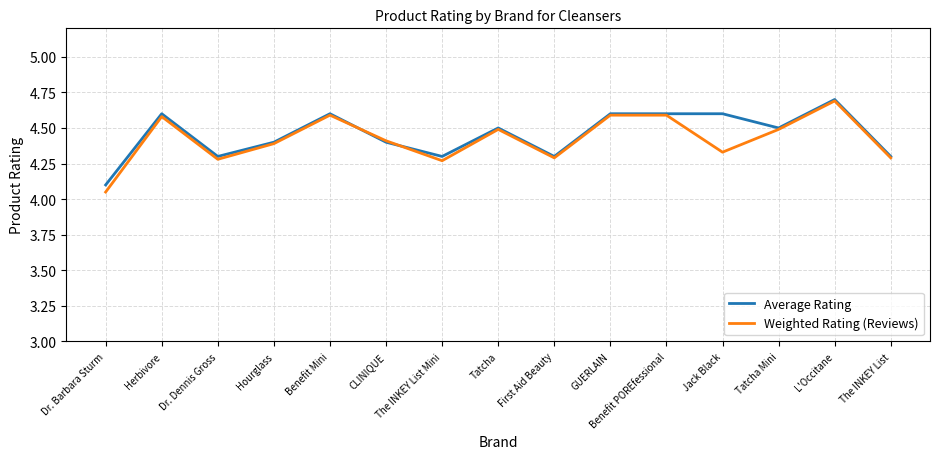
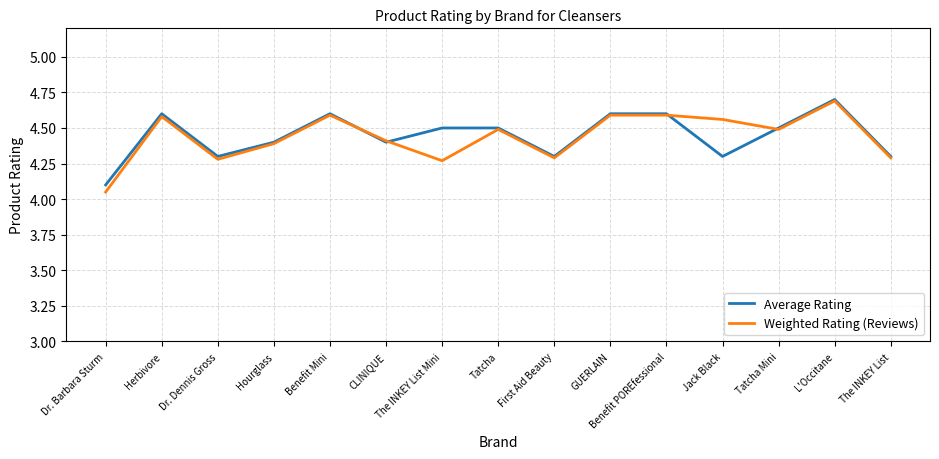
  {
    "Average Rating": {
      "Dr. Barbara Sturm": 4.1,
      "Herbivore": 4.6,
      "Dr. Dennis Gross": 4.3,
-     "The INKEY List Mini": 4.3,
-     "Jack Black": 4.6
+     "The INKEY List Mini": 4.5,
+     "Jack Black": 4.3
    },
    "Weighted Rating (Reviews)": {
      "Dr. Barbara Sturm": 4.05,
      "Herbivore": 4.58,
      "Dr. Dennis Gross": 4.28,
      "The INKEY List Mini": 4.27,
-     "Jack Black": 4.33
+     "Jack Black": 4.56
    }
  }
